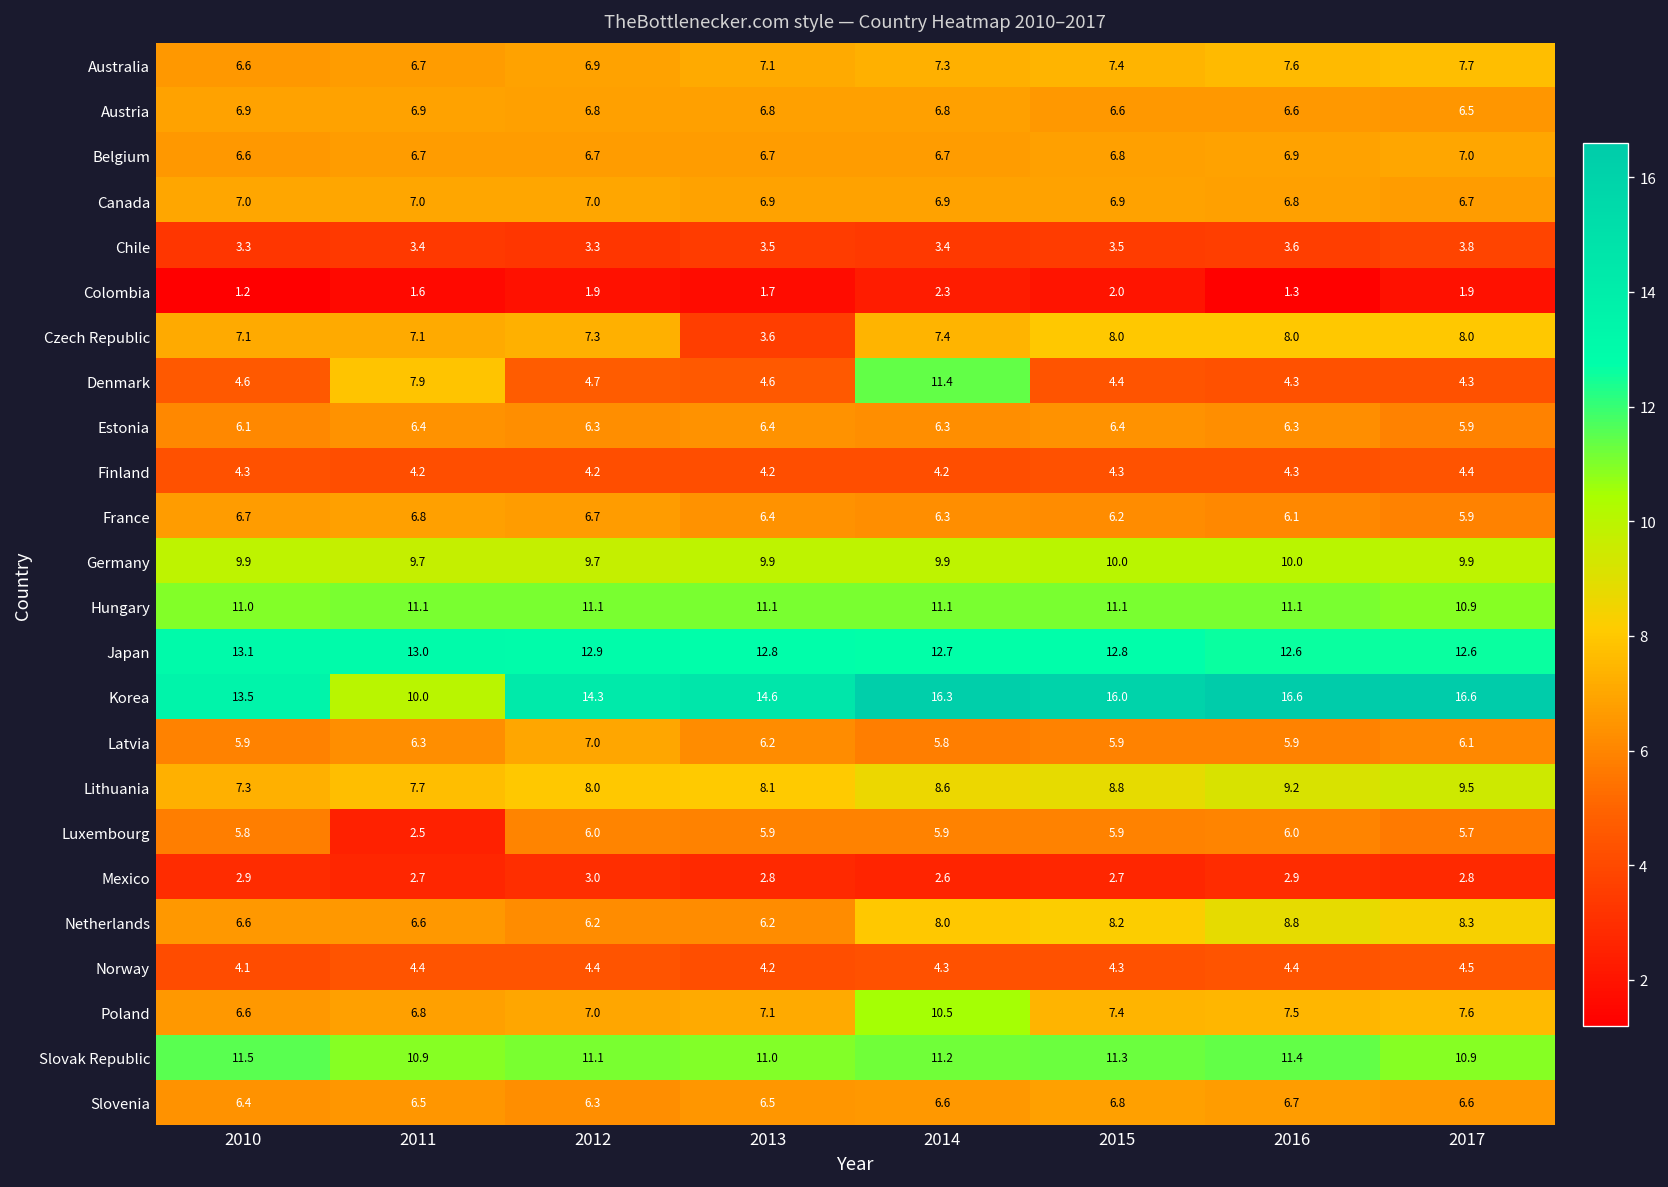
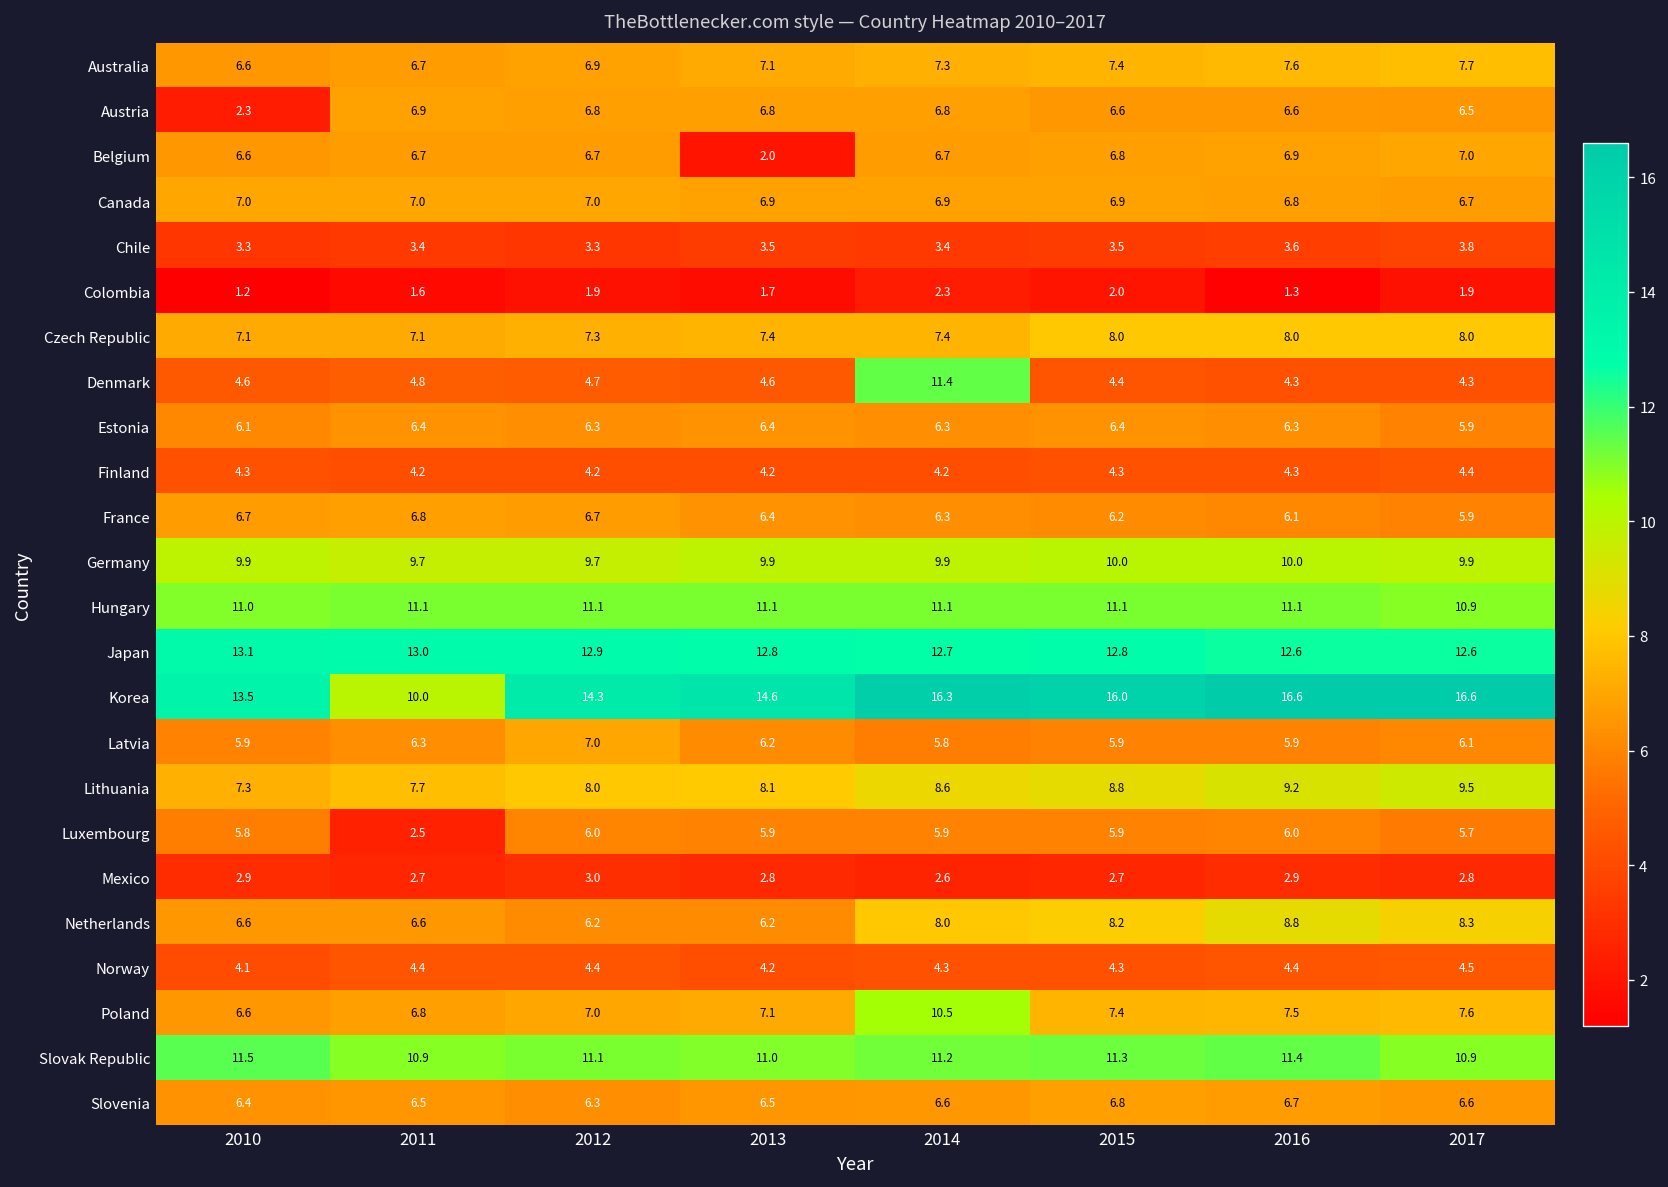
  {
    "Australia": {
      "2010": 6.6,
      "2011": 6.7,
      "2012": 6.9,
      "2013": 7.1,
      "2014": 7.3,
      "2015": 7.4,
      "2016": 7.6,
      "2017": 7.7
    },
    "Austria": {
-     "2010": 6.9,
+     "2010": 2.3,
      "2011": 6.9,
      "2012": 6.8,
      "2013": 6.8,
      "2014": 6.8,
      "2015": 6.6,
      "2016": 6.6,
      "2017": 6.5
    },
    "Belgium": {
      "2010": 6.6,
      "2011": 6.7,
      "2012": 6.7,
-     "2013": 6.7,
+     "2013": 2.0,
      "2014": 6.7,
      "2015": 6.8,
      "2016": 6.9,
      "2017": 7.0
    },
    "Canada": {
      "2010": 7.0,
      "2011": 7.0,
      "2012": 7.0,
      "2013": 6.9,
      "2014": 6.9,
      "2015": 6.9,
      "2016": 6.8,
      "2017": 6.7
    },
    "Chile": {
      "2010": 3.3,
      "2011": 3.4,
      "2012": 3.3,
      "2013": 3.5,
      "2014": 3.4,
      "2015": 3.5,
      "2016": 3.6,
      "2017": 3.8
    },
    "Colombia": {
      "2010": 1.2,
      "2011": 1.6,
      "2012": 1.9,
      "2013": 1.7,
      "2014": 2.3,
      "2015": 2.0,
      "2016": 1.3,
      "2017": 1.9
    },
    "Czech Republic": {
      "2010": 7.1,
      "2011": 7.1,
      "2012": 7.3,
-     "2013": 3.6,
+     "2013": 7.4,
      "2014": 7.4,
      "2015": 8.0,
      "2016": 8.0,
      "2017": 8.0
    },
    "Denmark": {
      "2010": 4.6,
-     "2011": 7.9,
+     "2011": 4.8,
      "2012": 4.7,
      "2013": 4.6,
      "2014": 11.4,
      "2015": 4.4,
      "2016": 4.3,
      "2017": 4.3
    },
    "Estonia": {
      "2010": 6.1,
      "2011": 6.4,
      "2012": 6.3,
      "2013": 6.4,
      "2014": 6.3,
      "2015": 6.4,
      "2016": 6.3,
      "2017": 5.9
    },
    "Finland": {
      "2010": 4.3,
      "2011": 4.2,
      "2012": 4.2,
      "2013": 4.2,
      "2014": 4.2,
      "2015": 4.3,
      "2016": 4.3,
      "2017": 4.4
    },
    "France": {
      "2010": 6.7,
      "2011": 6.8,
      "2012": 6.7,
      "2013": 6.4,
      "2014": 6.3,
      "2015": 6.2,
      "2016": 6.1,
      "2017": 5.9
    },
    "Germany": {
      "2010": 9.9,
      "2011": 9.7,
      "2012": 9.7,
      "2013": 9.9,
      "2014": 9.9,
      "2015": 10.0,
      "2016": 10.0,
      "2017": 9.9
    },
    "Hungary": {
      "2010": 11.0,
      "2011": 11.1,
      "2012": 11.1,
      "2013": 11.1,
      "2014": 11.1,
      "2015": 11.1,
      "2016": 11.1,
      "2017": 10.9
    },
    "Japan": {
      "2010": 13.1,
      "2011": 13.0,
      "2012": 12.9,
      "2013": 12.8,
      "2014": 12.7,
      "2015": 12.8,
      "2016": 12.6,
      "2017": 12.6
    },
    "Korea": {
      "2010": 13.5,
      "2011": 10.0,
      "2012": 14.3,
      "2013": 14.6,
      "2014": 16.3,
      "2015": 16.0,
      "2016": 16.6,
      "2017": 16.6
    },
    "Latvia": {
      "2010": 5.9,
      "2011": 6.3,
      "2012": 7.0,
      "2013": 6.2,
      "2014": 5.8,
      "2015": 5.9,
      "2016": 5.9,
      "2017": 6.1
    },
    "Lithuania": {
      "2010": 7.3,
      "2011": 7.7,
      "2012": 8.0,
      "2013": 8.1,
      "2014": 8.6,
      "2015": 8.8,
      "2016": 9.2,
      "2017": 9.5
    },
    "Luxembourg": {
      "2010": 5.8,
      "2011": 2.5,
      "2012": 6.0,
      "2013": 5.9,
      "2014": 5.9,
      "2015": 5.9,
      "2016": 6.0,
      "2017": 5.7
    },
    "Mexico": {
      "2010": 2.9,
      "2011": 2.7,
      "2012": 3.0,
      "2013": 2.8,
      "2014": 2.6,
      "2015": 2.7,
      "2016": 2.9,
      "2017": 2.8
    },
    "Netherlands": {
      "2010": 6.6,
      "2011": 6.6,
      "2012": 6.2,
      "2013": 6.2,
      "2014": 8.0,
      "2015": 8.2,
      "2016": 8.8,
      "2017": 8.3
    },
    "Norway": {
      "2010": 4.1,
      "2011": 4.4,
      "2012": 4.4,
      "2013": 4.2,
      "2014": 4.3,
      "2015": 4.3,
      "2016": 4.4,
      "2017": 4.5
    },
    "Poland": {
      "2010": 6.6,
      "2011": 6.8,
      "2012": 7.0,
      "2013": 7.1,
      "2014": 10.5,
      "2015": 7.4,
      "2016": 7.5,
      "2017": 7.6
    },
    "Slovak Republic": {
      "2010": 11.5,
      "2011": 10.9,
      "2012": 11.1,
      "2013": 11.0,
      "2014": 11.2,
      "2015": 11.3,
      "2016": 11.4,
      "2017": 10.9
    },
    "Slovenia": {
      "2010": 6.4,
      "2011": 6.5,
      "2012": 6.3,
      "2013": 6.5,
      "2014": 6.6,
      "2015": 6.8,
      "2016": 6.7,
      "2017": 6.6
    }
  }
